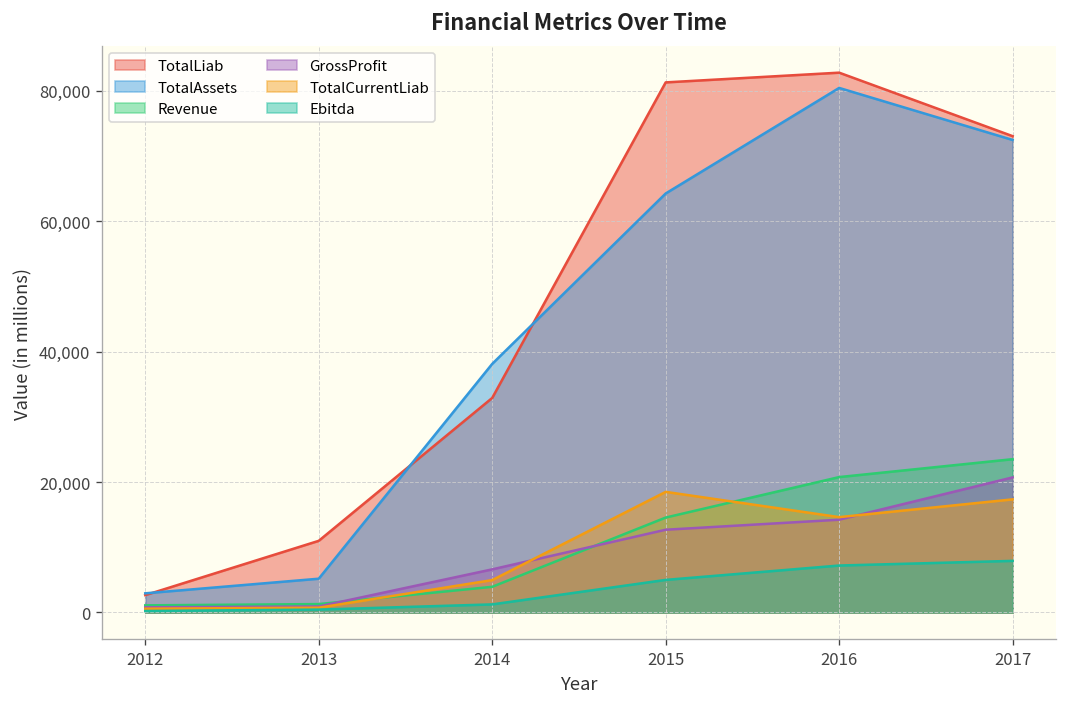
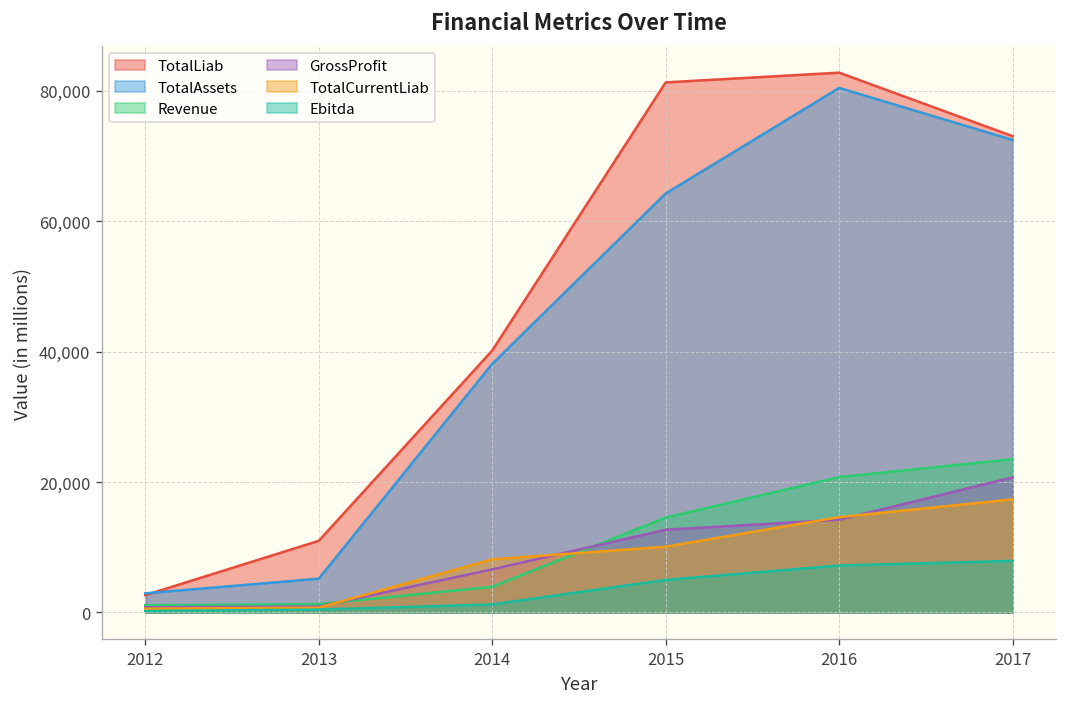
  {
    "TotalLiab": {
      "2013": "11,000",
-     "2014": "33,000",
+     "2014": "40,000",
      "2015": "81,000",
      "2016": "83,000",
      "2017": "73,000"
    },
    "GrossProfit": {
      "2014": "7,000",
      "2015": "13,000",
      "2017": "21,000"
    },
    "TotalCurrentLiab": {
-     "2014": "5,000",
-     "2015": "18,000",
+     "2014": "8,000",
+     "2015": "10,000",
      "2017": "17,000"
    }
  }
